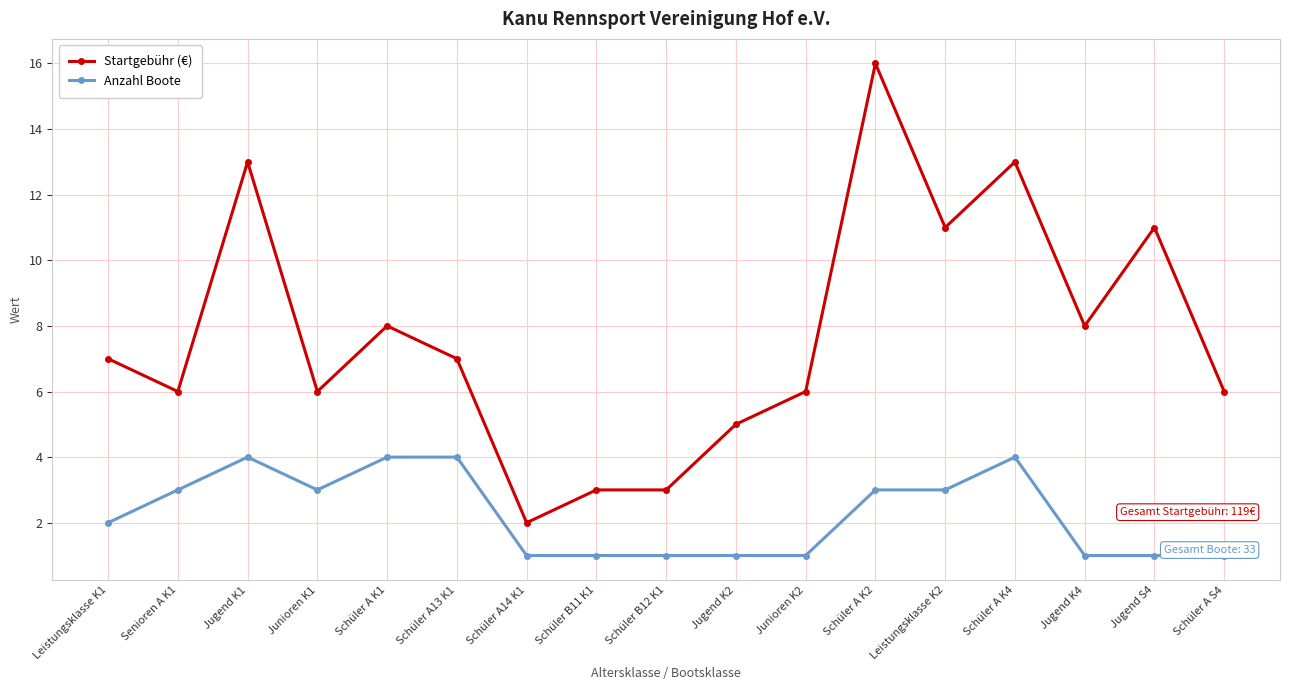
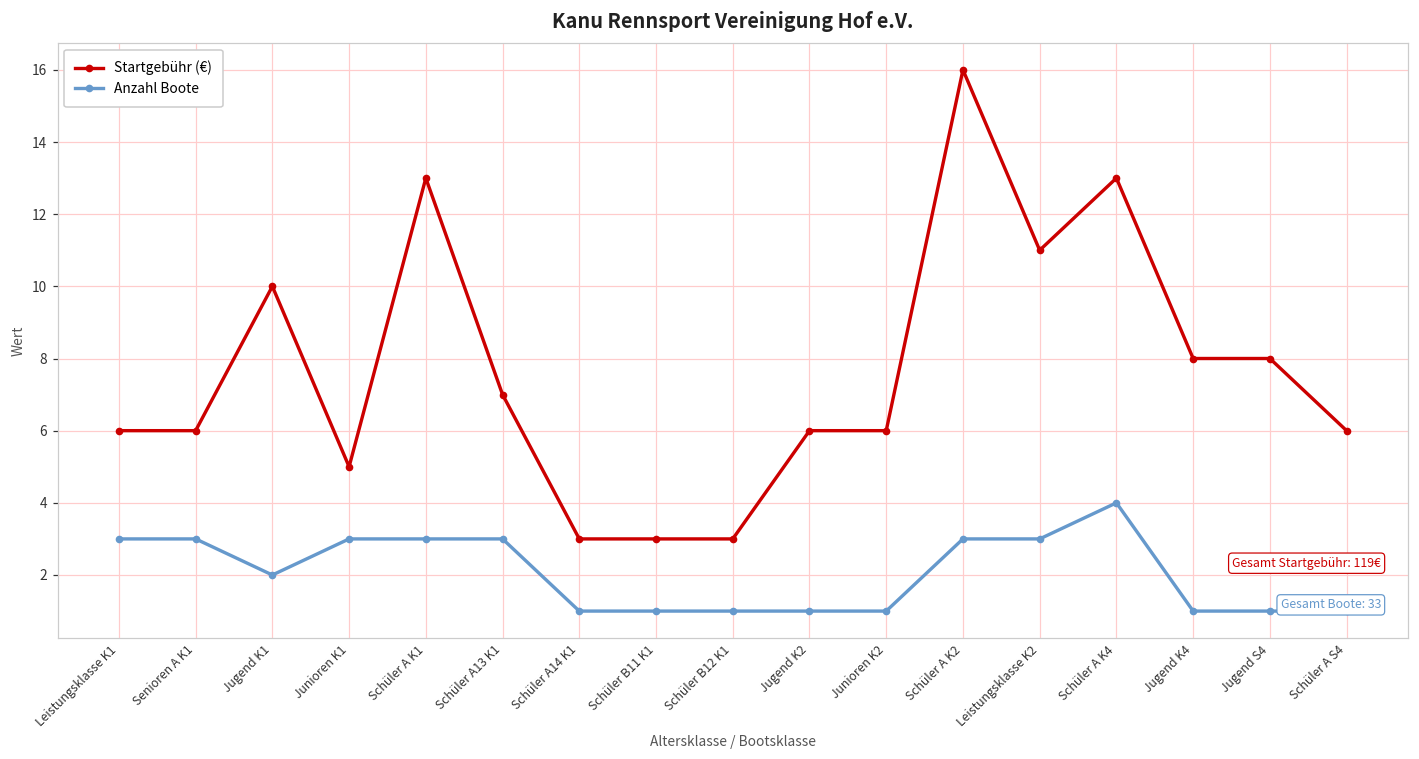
  {
    "Startgebühr (€)": {
-     "Leistungsklasse K1": 7,
+     "Leistungsklasse K1": 6,
      "Senioren A K1": 6,
-     "Jugend K1": 13,
-     "Junioren K1": 6,
-     "Schüler A K1": 8,
+     "Jugend K1": 10,
+     "Junioren K1": 5,
+     "Schüler A K1": 13,
      "Schüler A13 K1": 7,
-     "Schüler A14 K1": 2,
+     "Schüler A14 K1": 3,
      "Schüler B11 K1": 3,
      "Schüler B12 K1": 3,
-     "Jugend K2": 5,
+     "Jugend K2": 6,
      "Junioren K2": 6,
      "Schüler A K2": 16,
      "Leistungsklasse K2": 11,
      "Schüler A K4": 13,
      "Jugend K4": 8,
-     "Jugend S4": 11,
+     "Jugend S4": 8,
      "Schüler A S4": 6
    },
    "Anzahl Boote": {
-     "Leistungsklasse K1": 2,
+     "Leistungsklasse K1": 3,
      "Senioren A K1": 3,
-     "Jugend K1": 4,
+     "Jugend K1": 2,
      "Junioren K1": 3,
-     "Schüler A K1": 4,
-     "Schüler A13 K1": 4,
+     "Schüler A K1": 3,
+     "Schüler A13 K1": 3,
      "Schüler A14 K1": 1,
      "Schüler B11 K1": 1,
      "Schüler B12 K1": 1,
      "Jugend K2": 1,
      "Junioren K2": 1,
      "Schüler A K2": 3,
      "Leistungsklasse K2": 3,
      "Schüler A K4": 4,
      "Jugend K4": 1,
      "Jugend S4": 1
    }
  }
